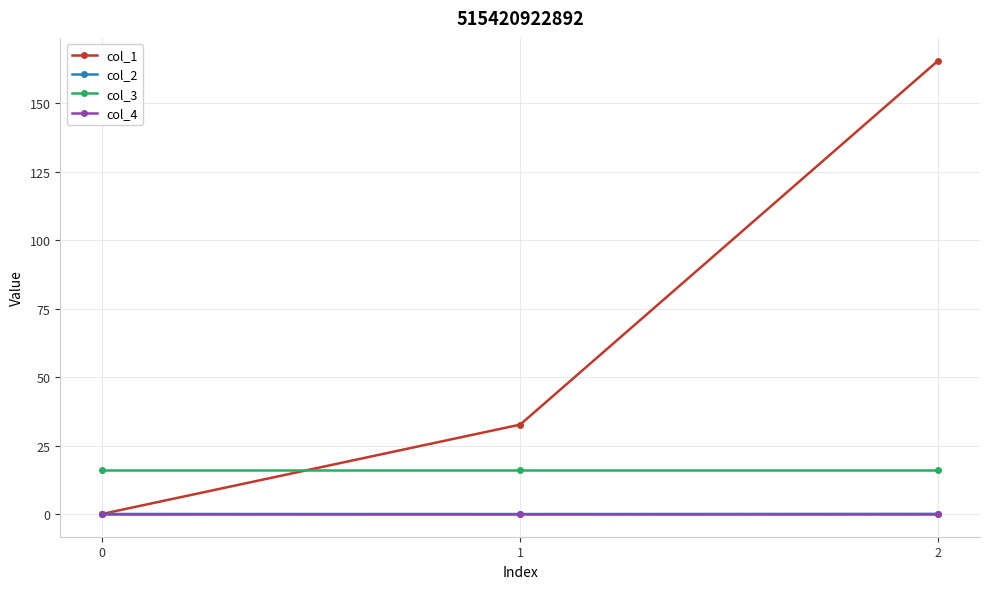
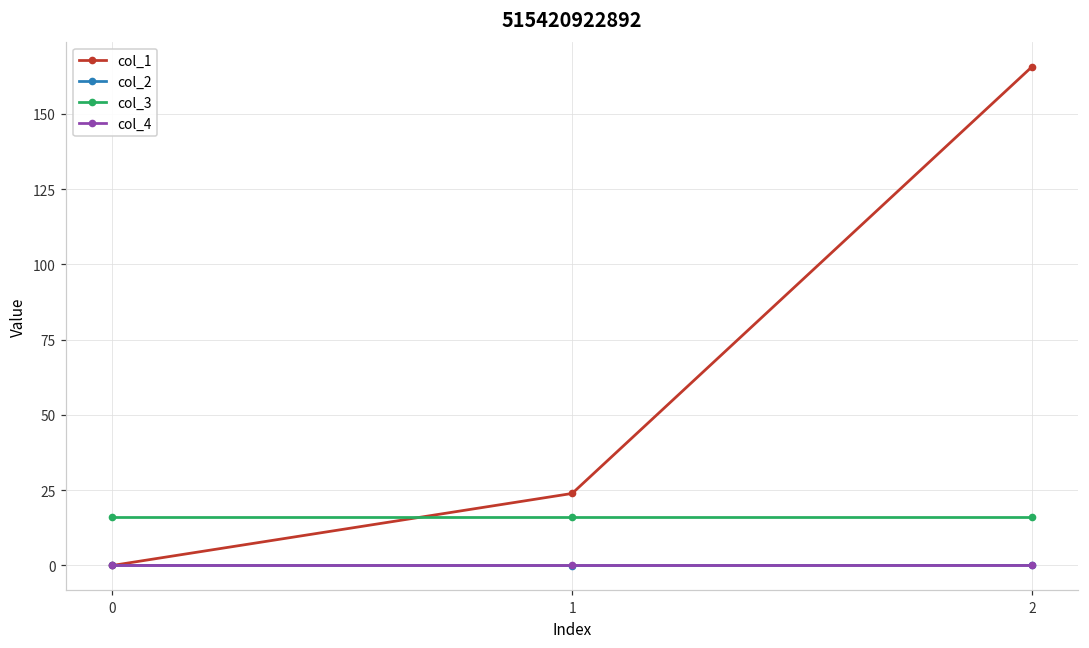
  {
    "col_1": {
-     "1": 33,
+     "1": 24,
      "2": 166
    },
    "col_4": {
      "1": 0,
      "2": 0
    },
    "col_3": {
      "0": 16,
      "1": 16,
      "2": 16
    }
  }
